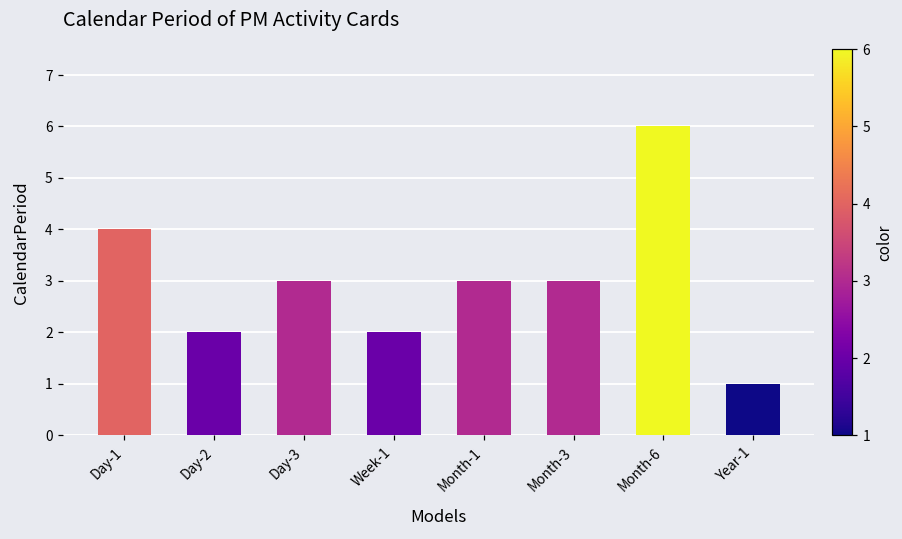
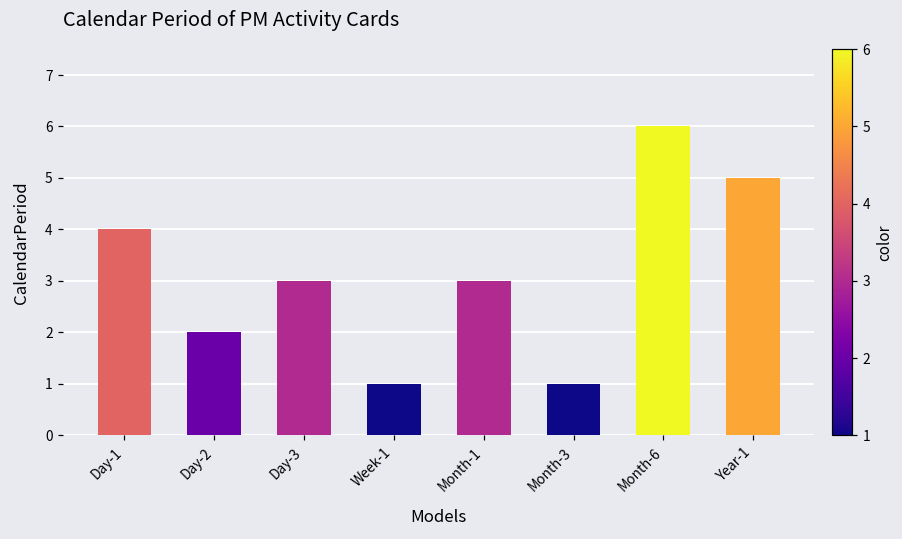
  {
    "Day-1": 4,
    "Day-2": 2,
    "Day-3": 3,
-   "Week-1": 2,
+   "Week-1": 1,
    "Month-1": 3,
-   "Month-3": 3,
+   "Month-3": 1,
    "Month-6": 6,
-   "Year-1": 1
+   "Year-1": 5
  }
